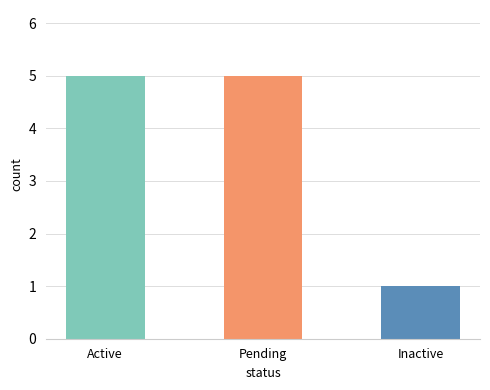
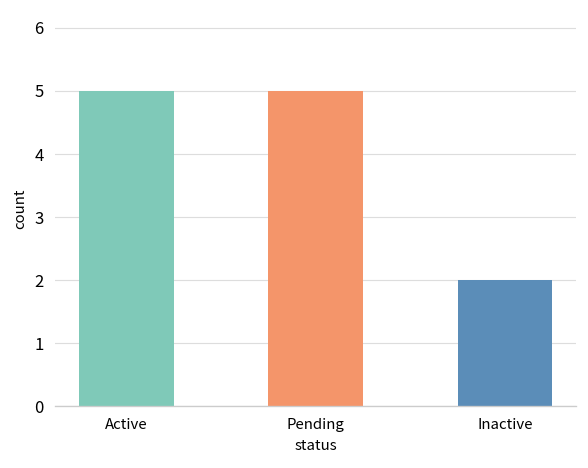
  {
    "Active": 5,
    "Pending": 5,
-   "Inactive": 1
+   "Inactive": 2
  }
